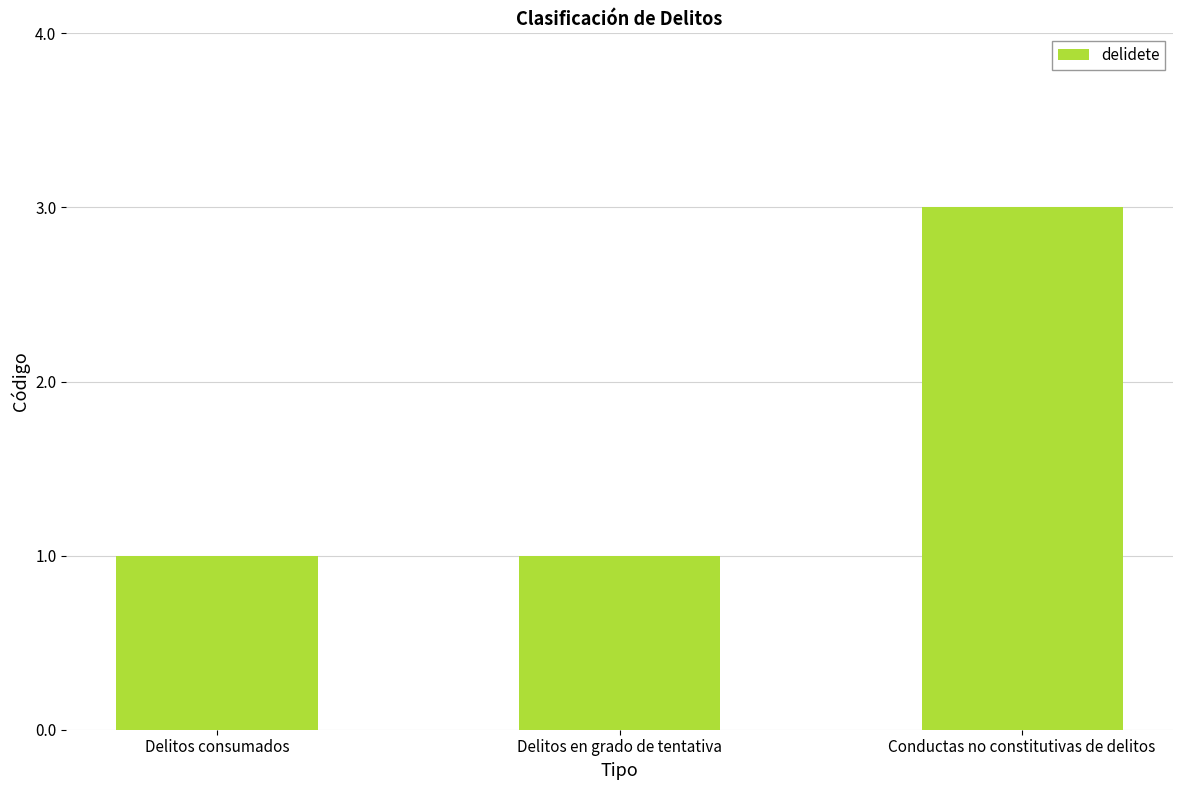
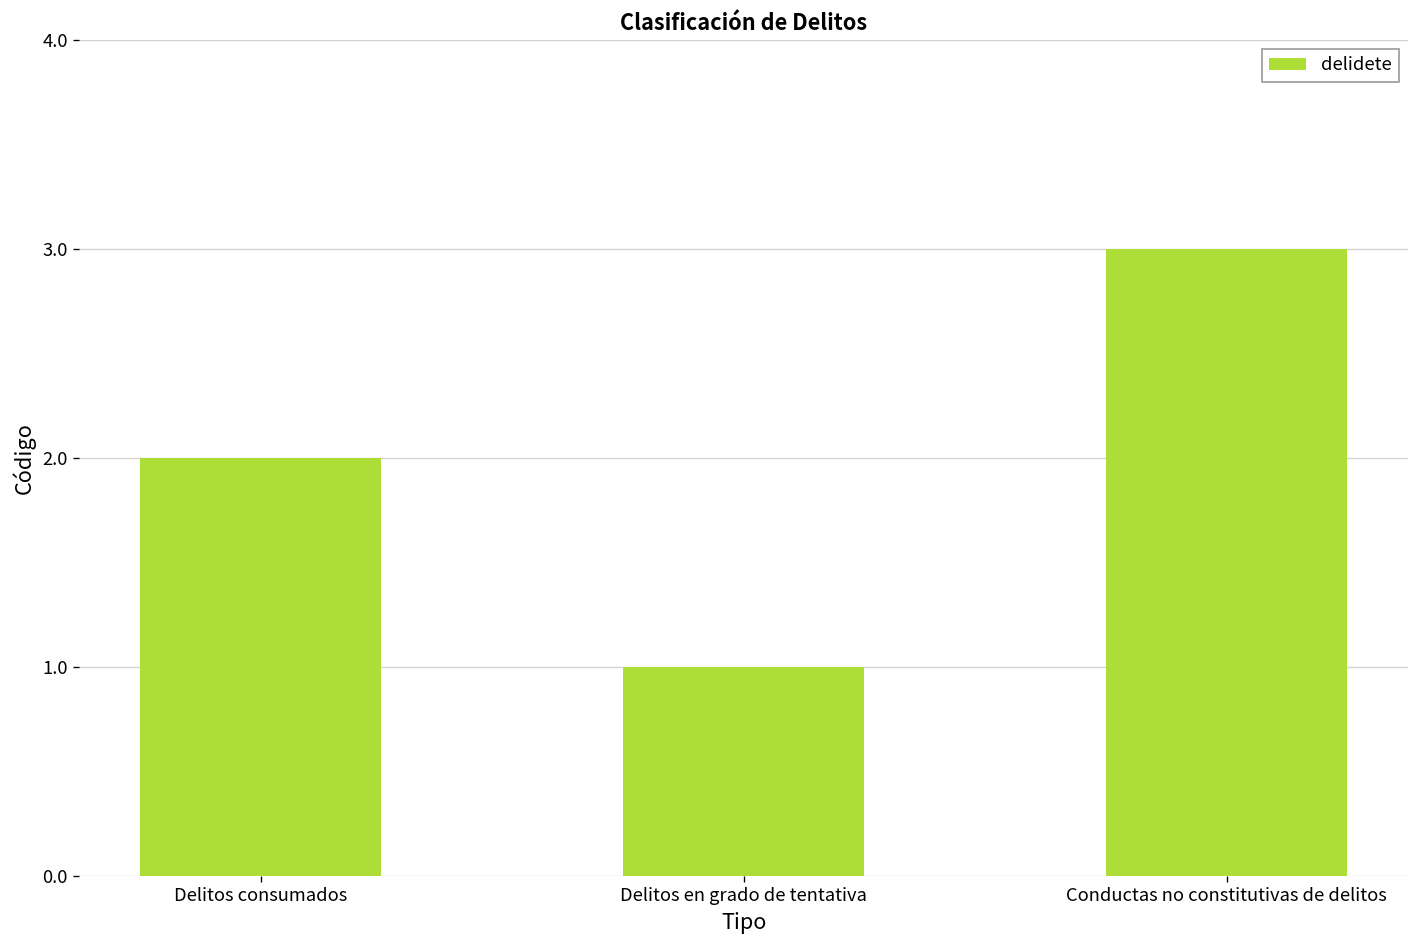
  {
-   "Delitos consumados": 1,
+   "Delitos consumados": 2,
    "Delitos en grado de tentativa": 1,
    "Conductas no constitutivas de delitos": 3
  }
